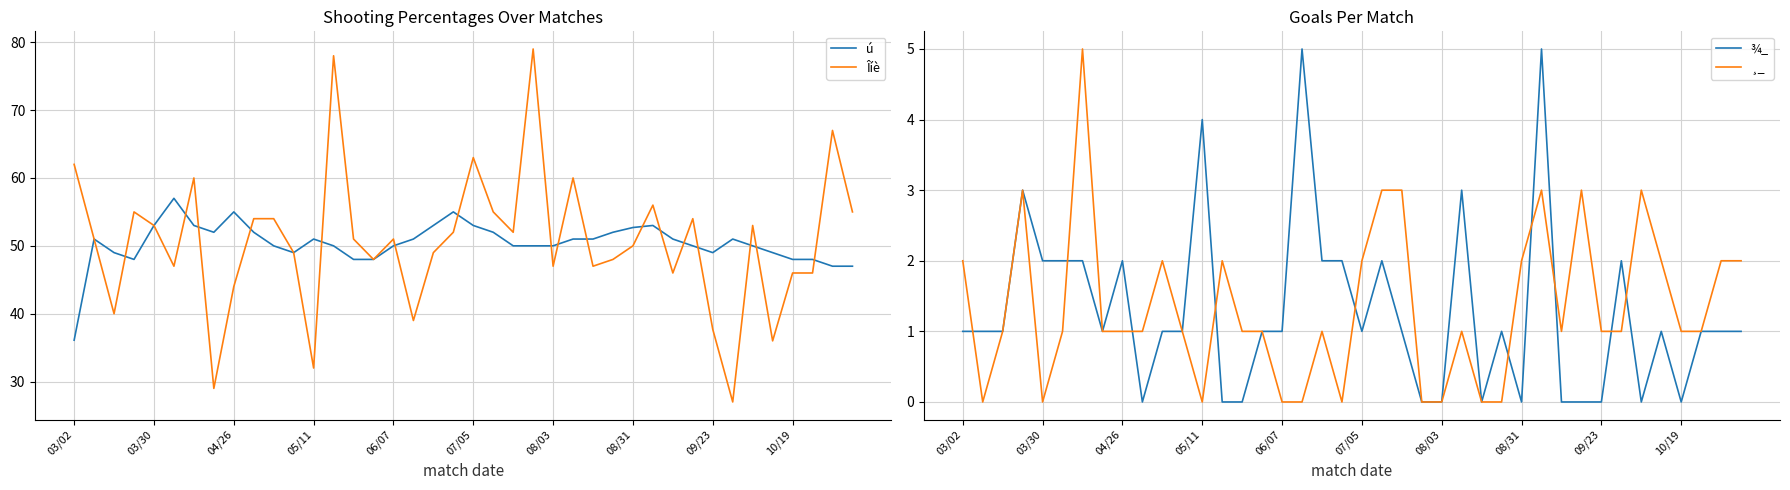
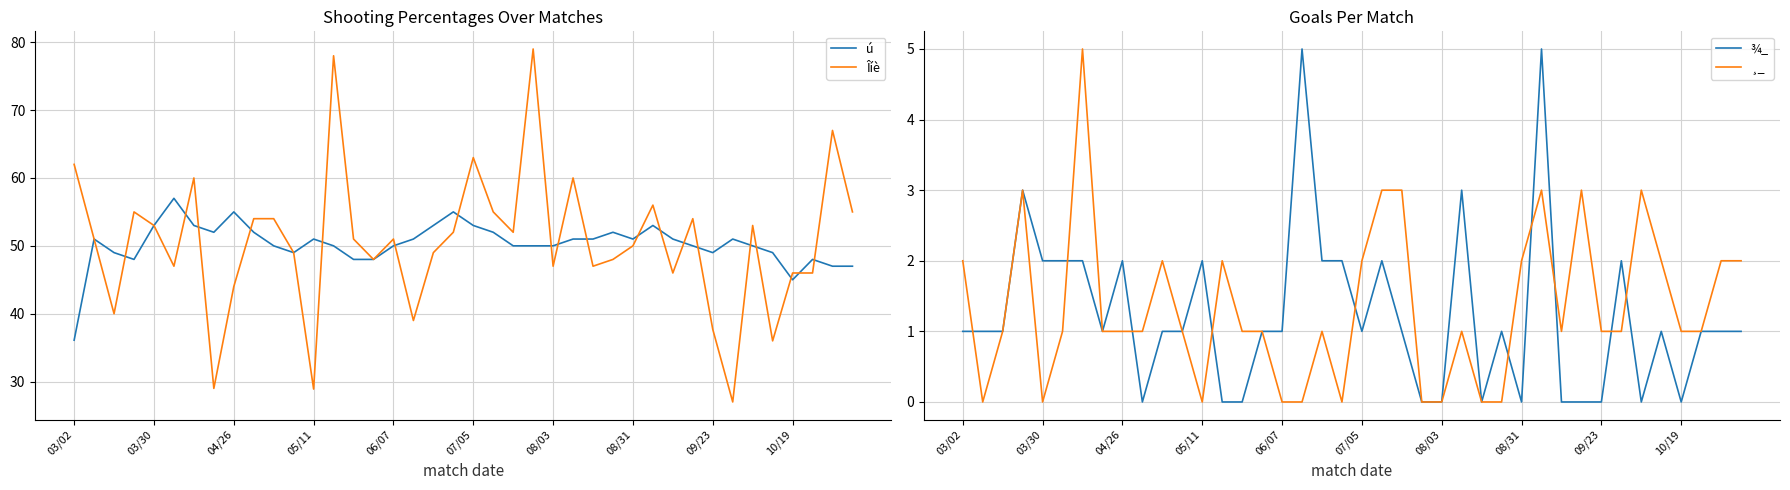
  {
    "Shooting Percentages Over Matches": {
      "ú": {
        "03/02": 36,
        "04/26": 55,
        "05/11": 51,
        "06/07": 50,
        "07/05": 53,
        "08/03": 50,
-       "08/31": 53,
+       "08/31": 51,
        "09/23": 49,
-       "10/19": 48
+       "10/19": 45
      },
      "Îíè": {
        "03/02": 62,
        "04/26": 44,
-       "05/11": 32,
+       "05/11": 29,
        "06/07": 51,
        "07/05": 63,
        "08/03": 47,
        "08/31": 50,
        "09/23": 38,
        "10/19": 46
      }
    },
    "Goals Per Match": {
      "¾_": {
        "03/02": 1,
        "03/30": 2,
        "04/26": 2,
-       "05/11": 4,
+       "05/11": 2,
        "06/07": 1,
        "07/05": 1,
        "08/31": 0,
        "09/23": 0,
        "10/19": 0
      },
      "¸_": {
        "03/02": 2,
        "03/30": 0,
        "04/26": 1,
        "05/11": 0,
        "06/07": 0,
        "07/05": 2,
        "08/31": 2,
        "09/23": 1,
        "10/19": 1
      }
    }
  }
